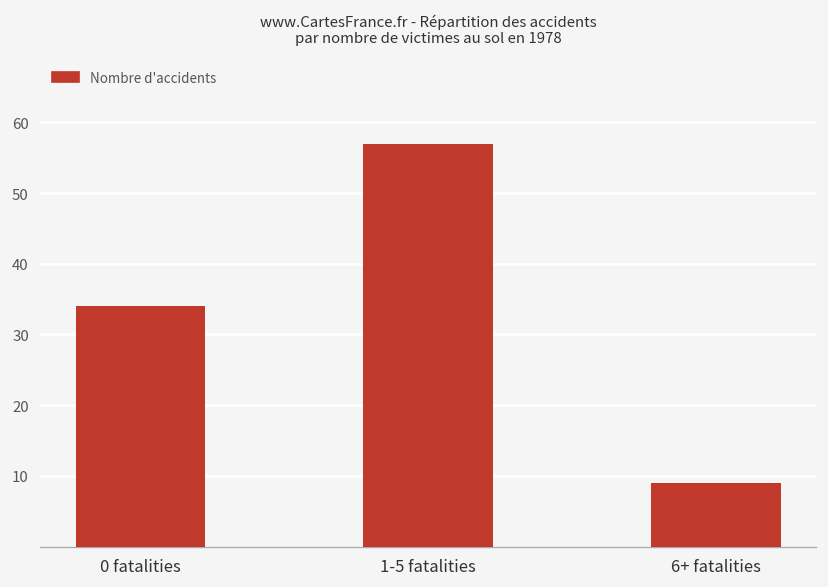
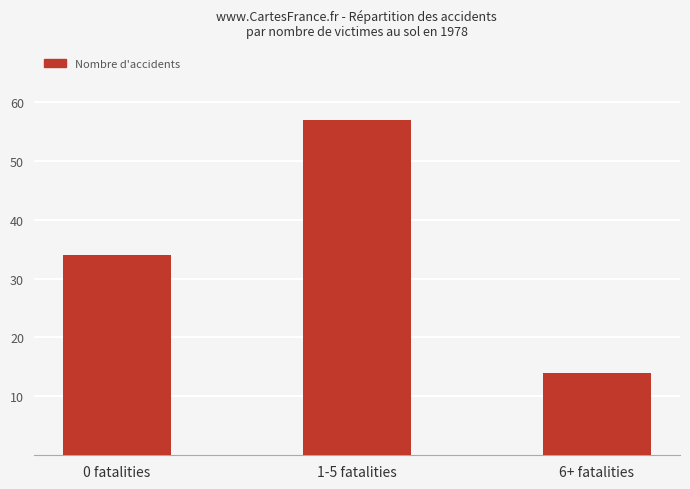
  {
    "0 fatalities": 34,
    "1-5 fatalities": 57,
-   "6+ fatalities": 9
+   "6+ fatalities": 14
  }
